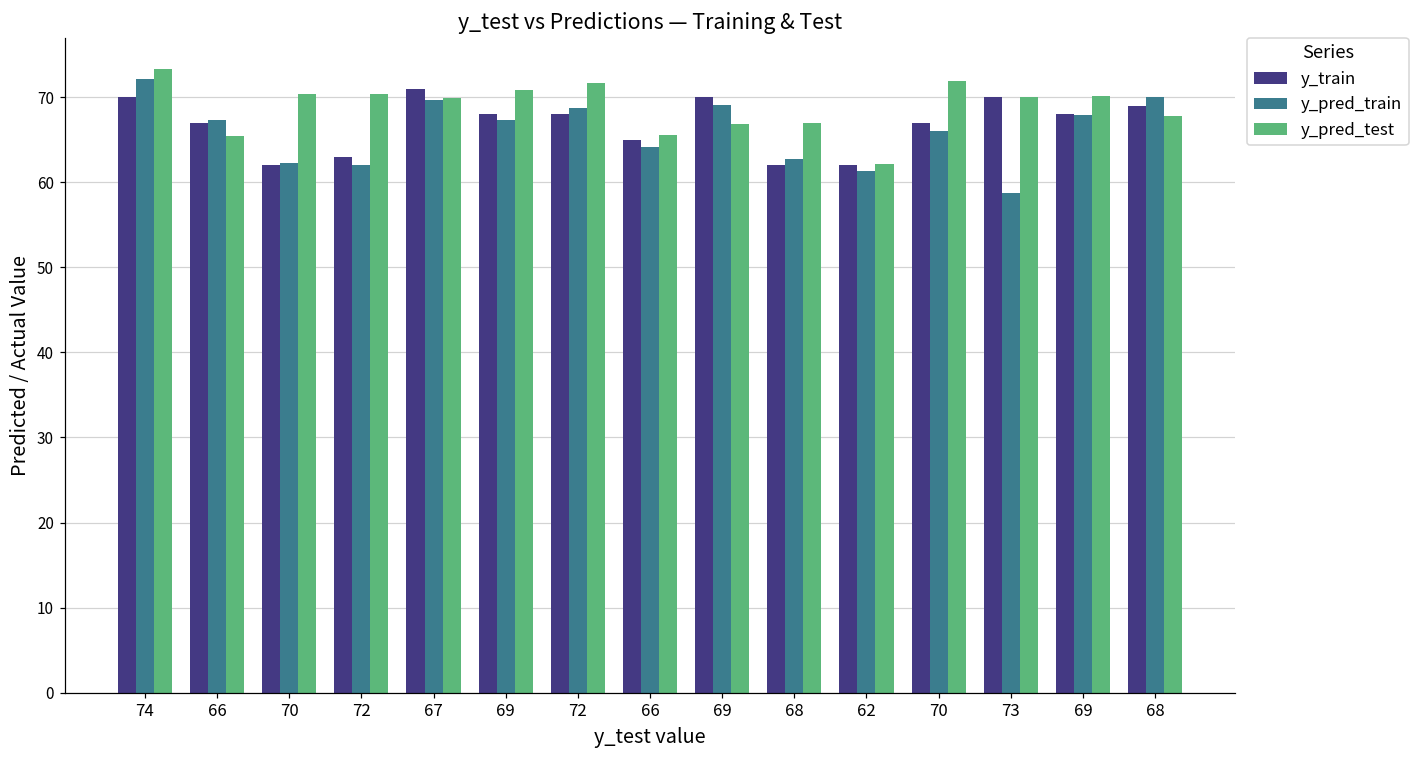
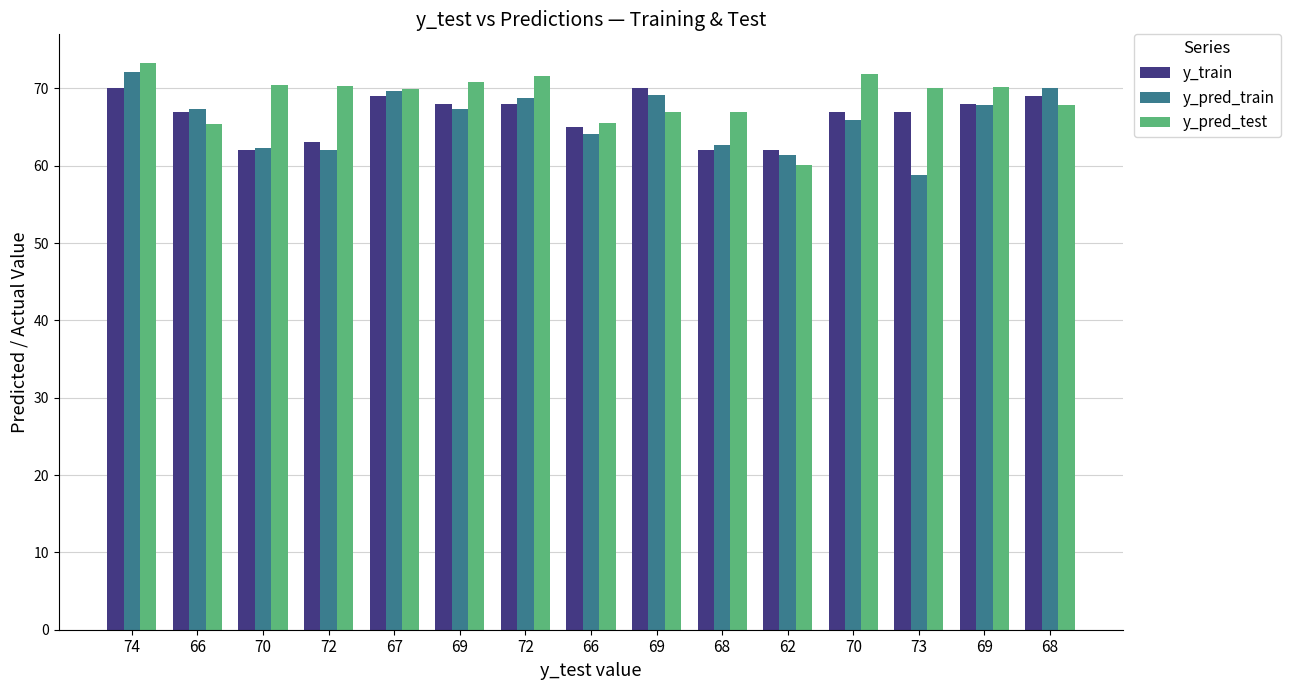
  {
    "y_train": {
      "74": 70,
-     "67": 71,
+     "67": 69,
      "62": 62,
-     "73": 70
+     "73": 67
    },
    "y_pred_train": {
      "74": 72,
      "67": 70,
      "62": 61,
      "73": 59
    },
    "y_pred_test": {
      "74": 73,
      "67": 70,
-     "62": 62,
+     "62": 60,
      "73": 70
    }
  }
